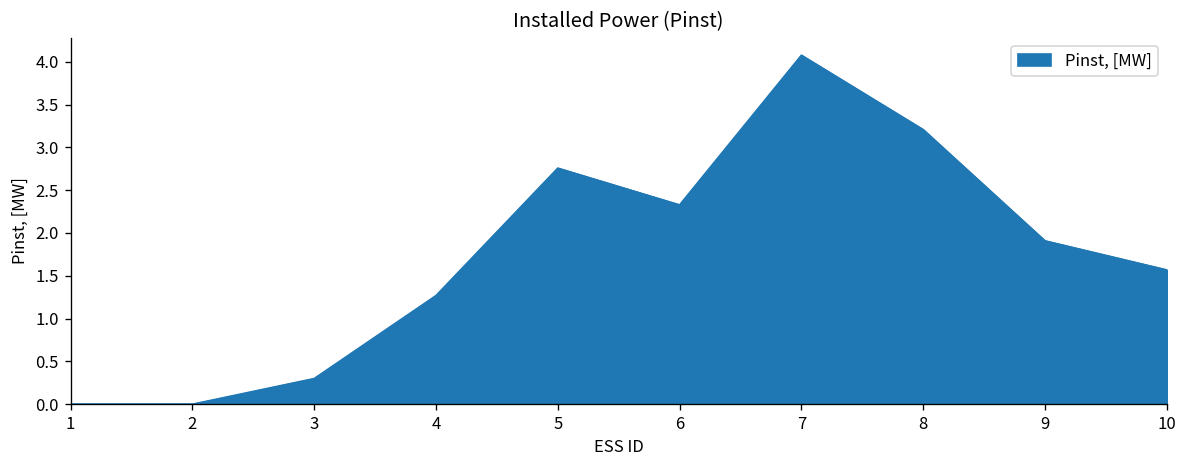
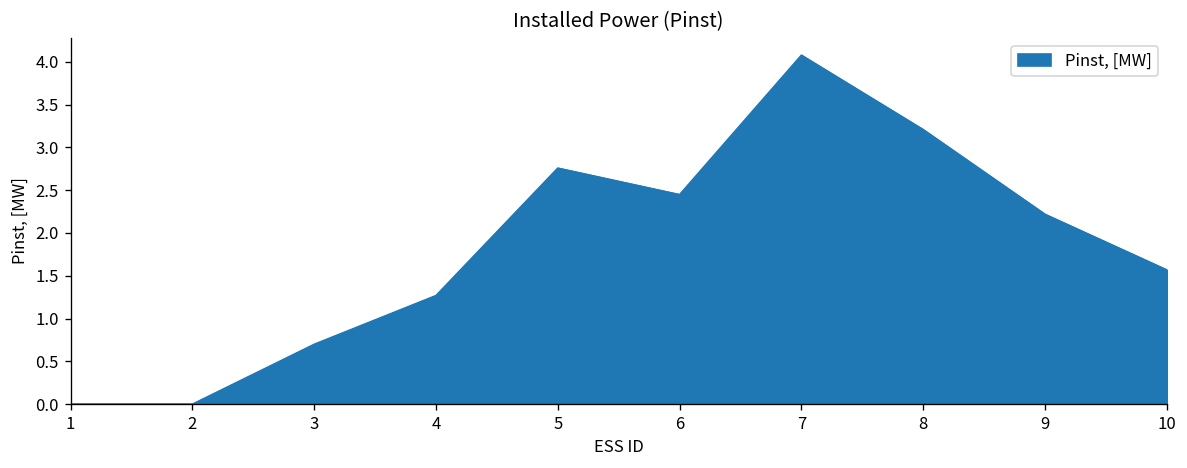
  {
    "1": 0.0,
    "2": 0.0,
-   "3": 0.3,
+   "3": 0.7,
    "4": 1.3,
    "5": 2.8,
-   "6": 2.3,
+   "6": 2.5,
    "7": 4.1,
    "8": 3.2,
-   "9": 1.9,
+   "9": 2.2,
    "10": 1.6
  }
